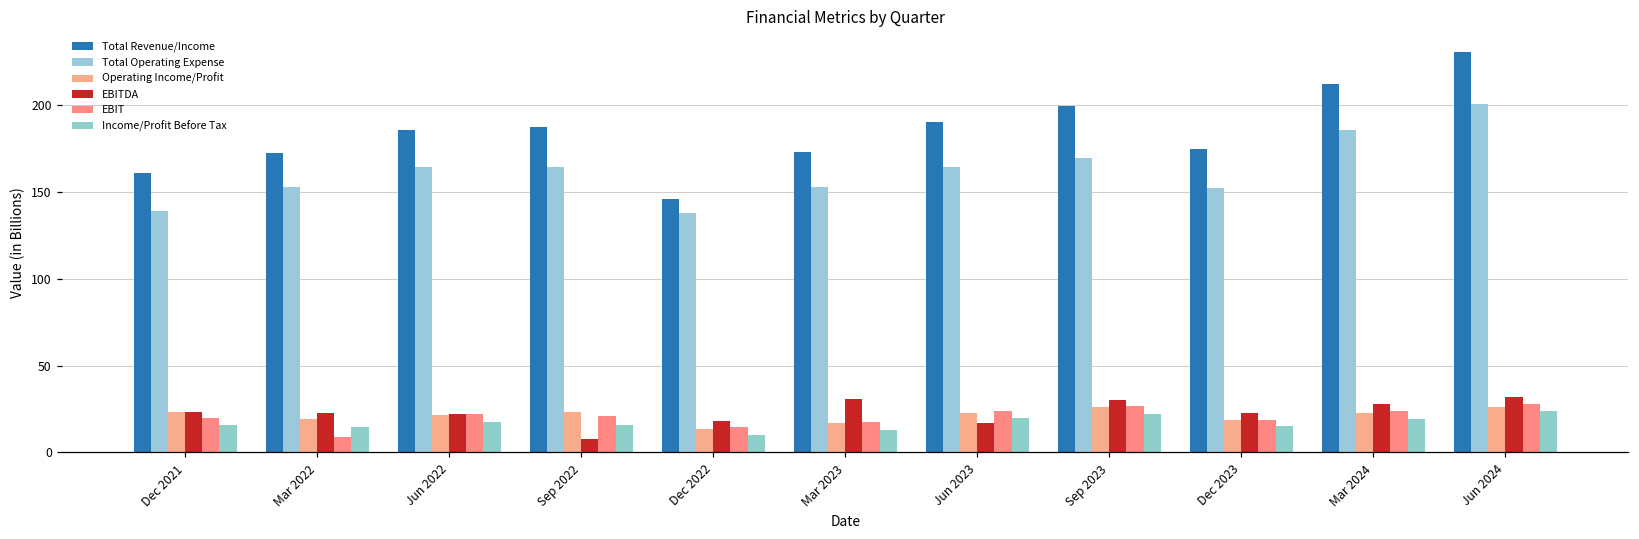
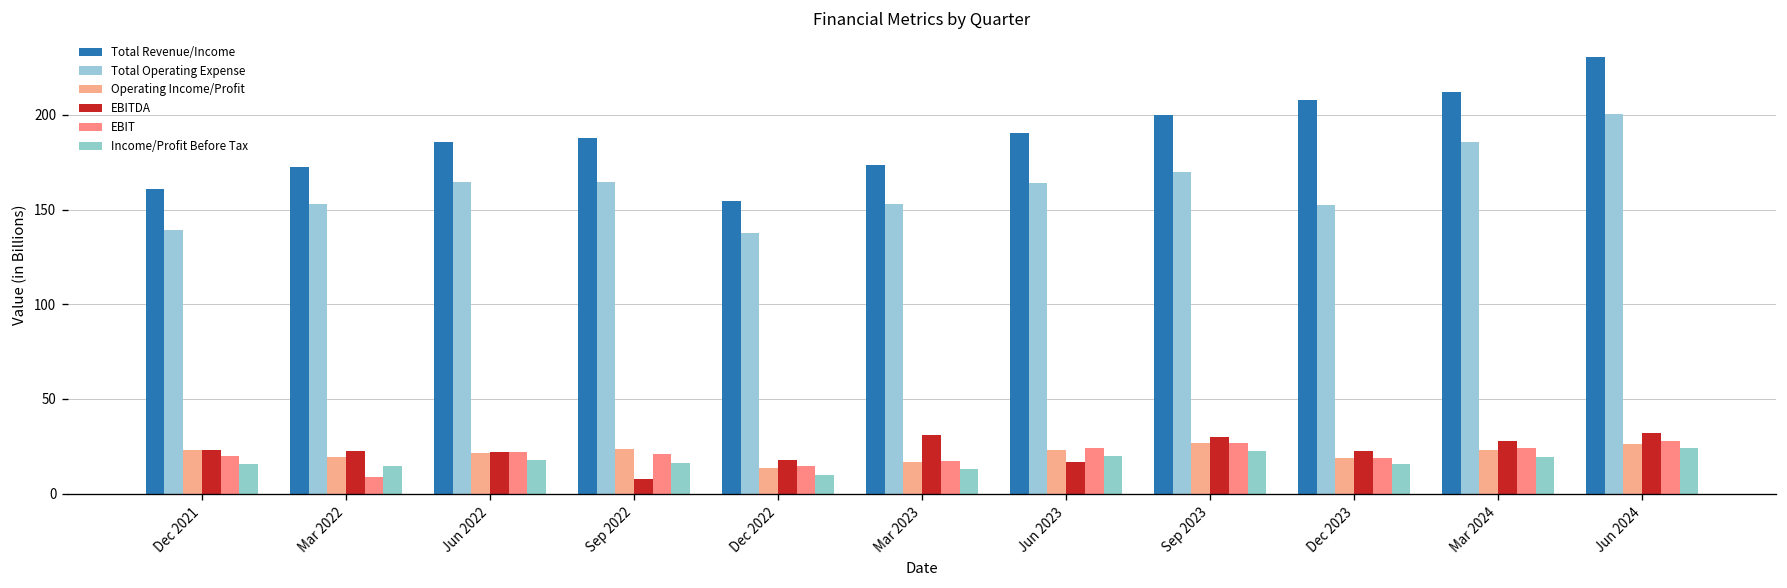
  {
    "Total Revenue/Income": {
      "Dec 2021": 161,
      "Mar 2022": 172,
      "Jun 2022": 186,
      "Sep 2022": 188,
-     "Dec 2022": 146,
+     "Dec 2022": 155,
      "Mar 2023": 173,
      "Jun 2023": 191,
      "Sep 2023": 200,
-     "Dec 2023": 175,
+     "Dec 2023": 208,
      "Mar 2024": 212,
      "Jun 2024": 231
    },
    "EBITDA": {
      "Dec 2021": 23,
      "Mar 2022": 23,
      "Jun 2022": 22,
      "Sep 2022": 7,
      "Dec 2022": 18,
      "Mar 2023": 31,
      "Jun 2023": 17,
      "Sep 2023": 30,
      "Dec 2023": 23,
      "Mar 2024": 28,
      "Jun 2024": 32
    }
  }
